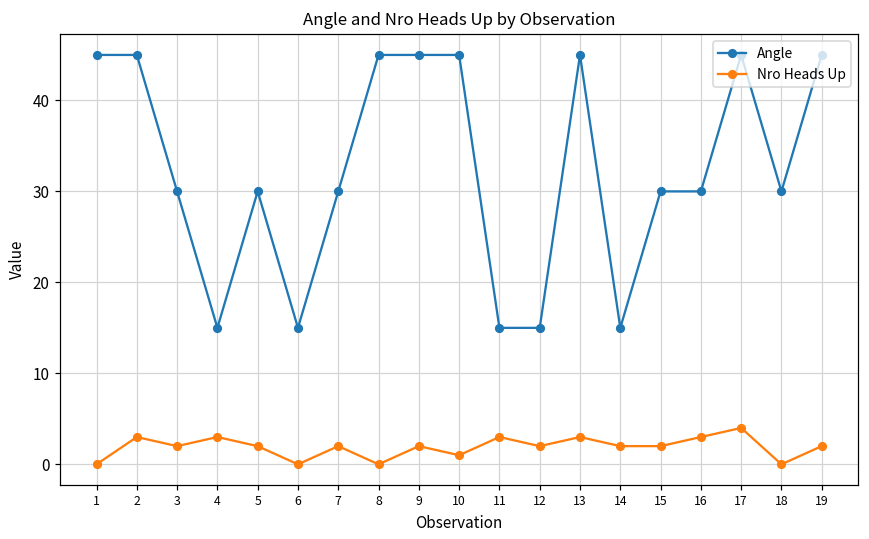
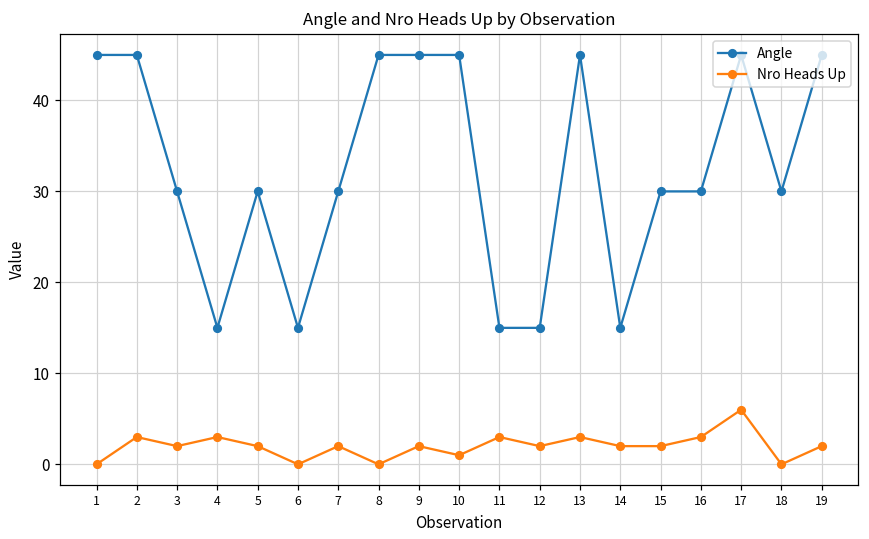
  {
    "Angle": {
      "1": 45,
      "2": 45,
      "3": 30,
      "4": 15,
      "5": 30,
      "6": 15,
      "7": 30,
      "8": 45,
      "9": 45,
      "10": 45,
      "11": 15,
      "12": 15,
      "13": 45,
      "14": 15,
      "15": 30,
      "16": 30,
      "18": 30
    },
    "Nro Heads Up": {
      "1": 0,
      "2": 3,
      "3": 2,
      "4": 3,
      "5": 2,
      "6": 0,
      "7": 2,
      "8": 0,
      "9": 2,
      "10": 1,
      "11": 3,
      "12": 2,
      "13": 3,
      "14": 2,
      "15": 2,
      "16": 3,
-     "17": 4,
+     "17": 6,
      "18": 0,
      "19": 2
    }
  }
